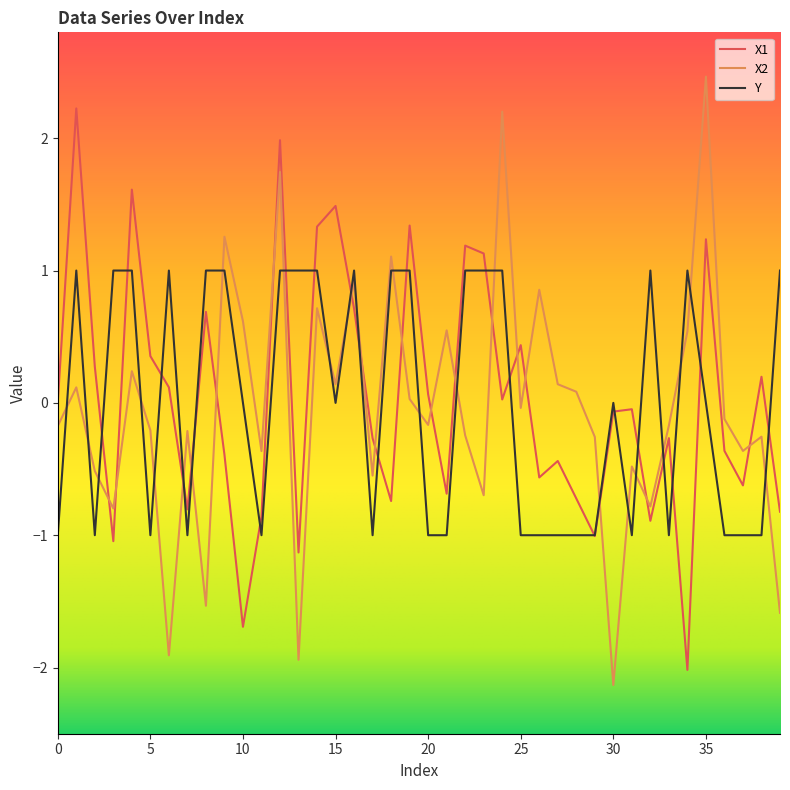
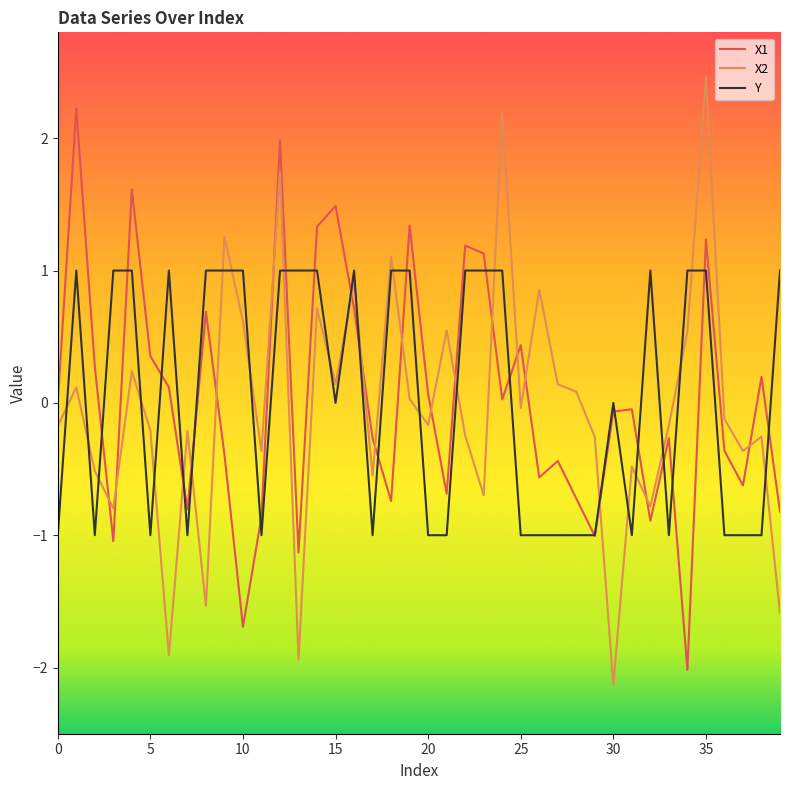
  {
    "Y": {
      "0": -1,
      "5": -1,
-     "10": 0,
+     "10": 1,
      "15": 0,
      "20": -1,
      "25": -1,
      "30": 0,
-     "35": 0
+     "35": 1
    }
  }
